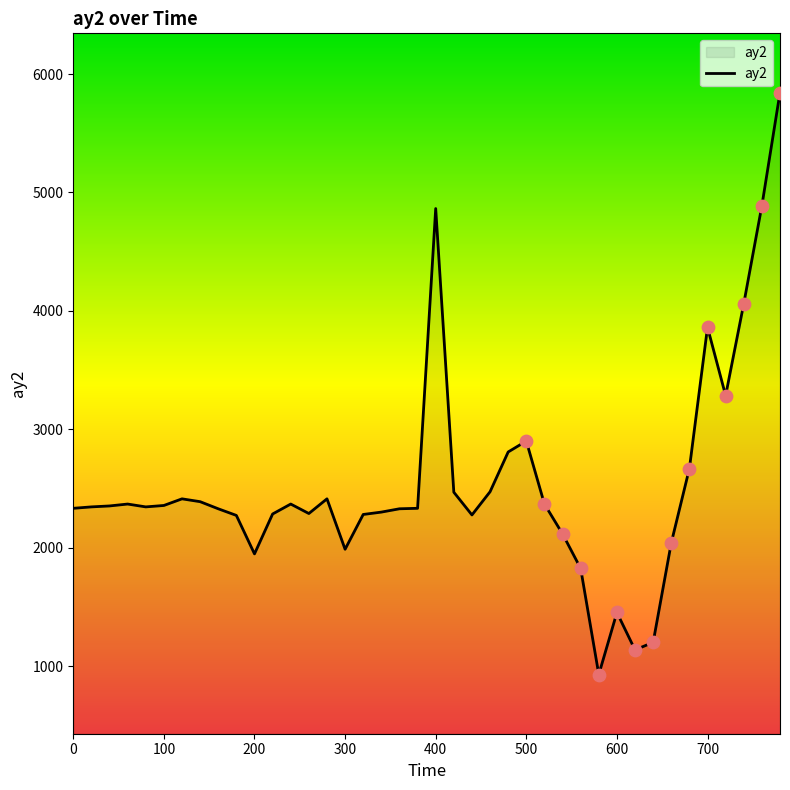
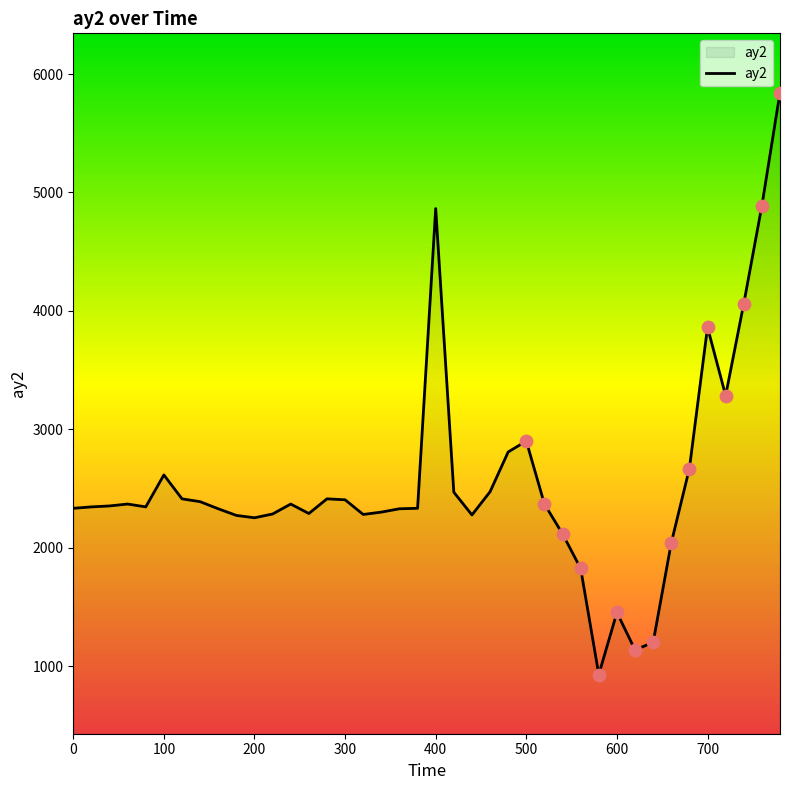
  {
    "ay2": {
      "0": 2330,
-     "100": 2360,
-     "200": 1950,
-     "300": 1990,
+     "100": 2610,
+     "200": 2250,
+     "300": 2400,
      "400": 4860
    }
  }
